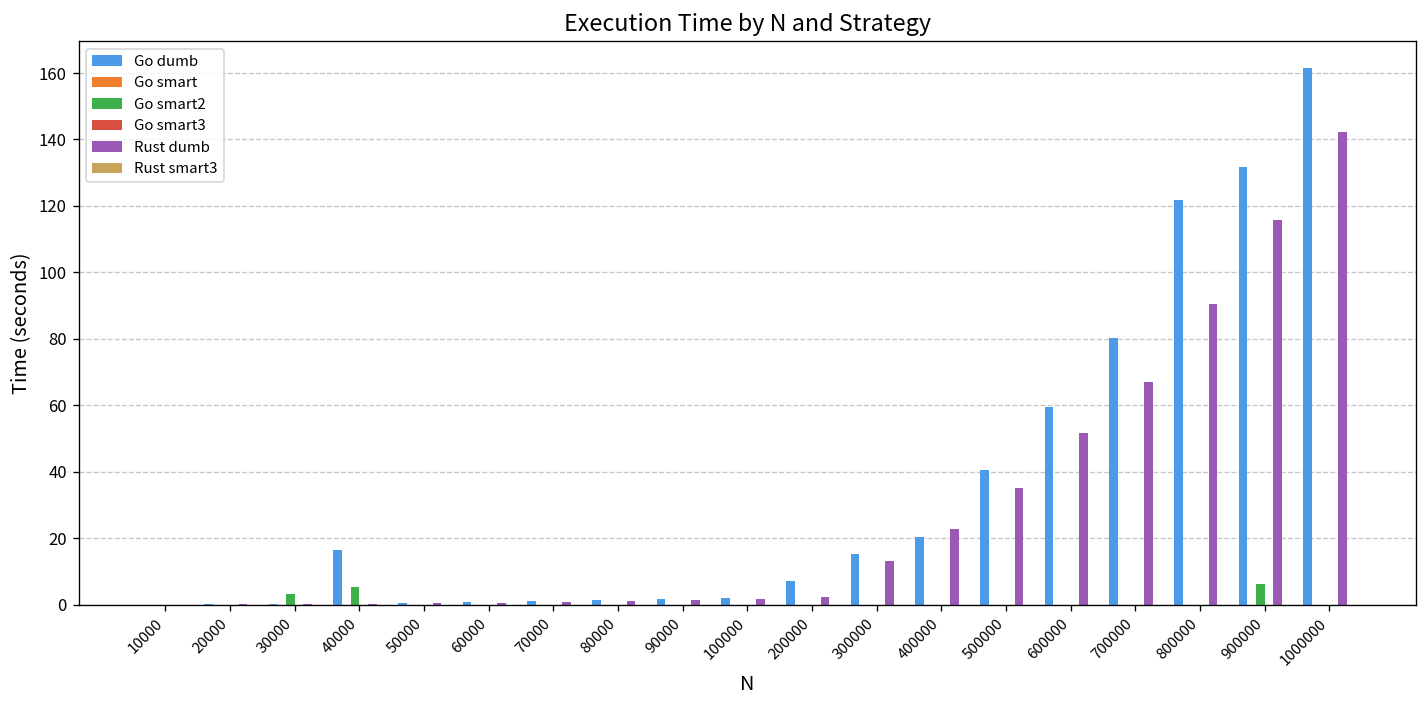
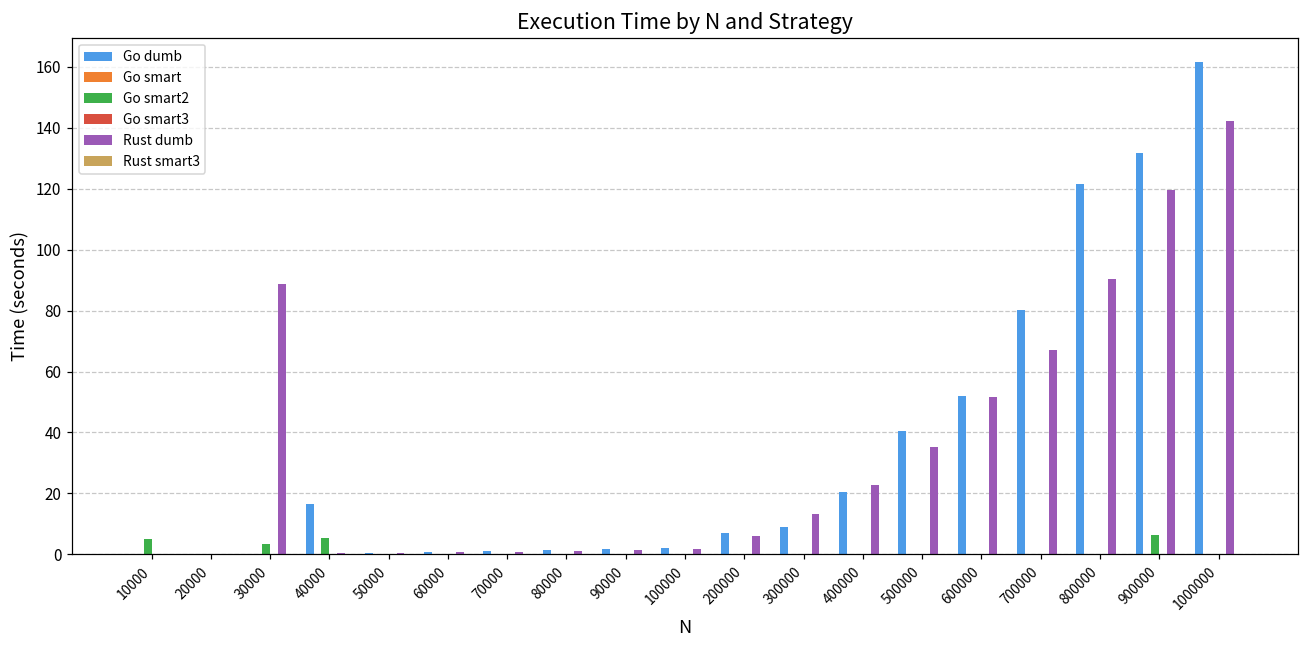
  {
    "Go dumb": {
      "40000": 16,
      "70000": 1,
      "80000": 1,
      "90000": 2,
      "100000": 2,
      "200000": 7,
-     "300000": 15,
+     "300000": 9,
      "400000": 20,
      "500000": 41,
-     "600000": 60,
+     "600000": 52,
      "700000": 80,
      "800000": 122,
      "900000": 132,
      "1000000": 161
    },
    "Go smart2": {
-     "10000": 0,
+     "10000": 5,
      "30000": 3,
      "40000": 5,
      "900000": 6
    },
    "Rust dumb": {
-     "30000": 0,
+     "30000": 89,
      "80000": 1,
      "90000": 1,
      "100000": 2,
-     "200000": 2,
+     "200000": 6,
      "300000": 13,
      "400000": 23,
      "500000": 35,
      "600000": 52,
      "700000": 67,
      "800000": 90,
-     "900000": 116,
+     "900000": 120,
      "1000000": 142
    }
  }
